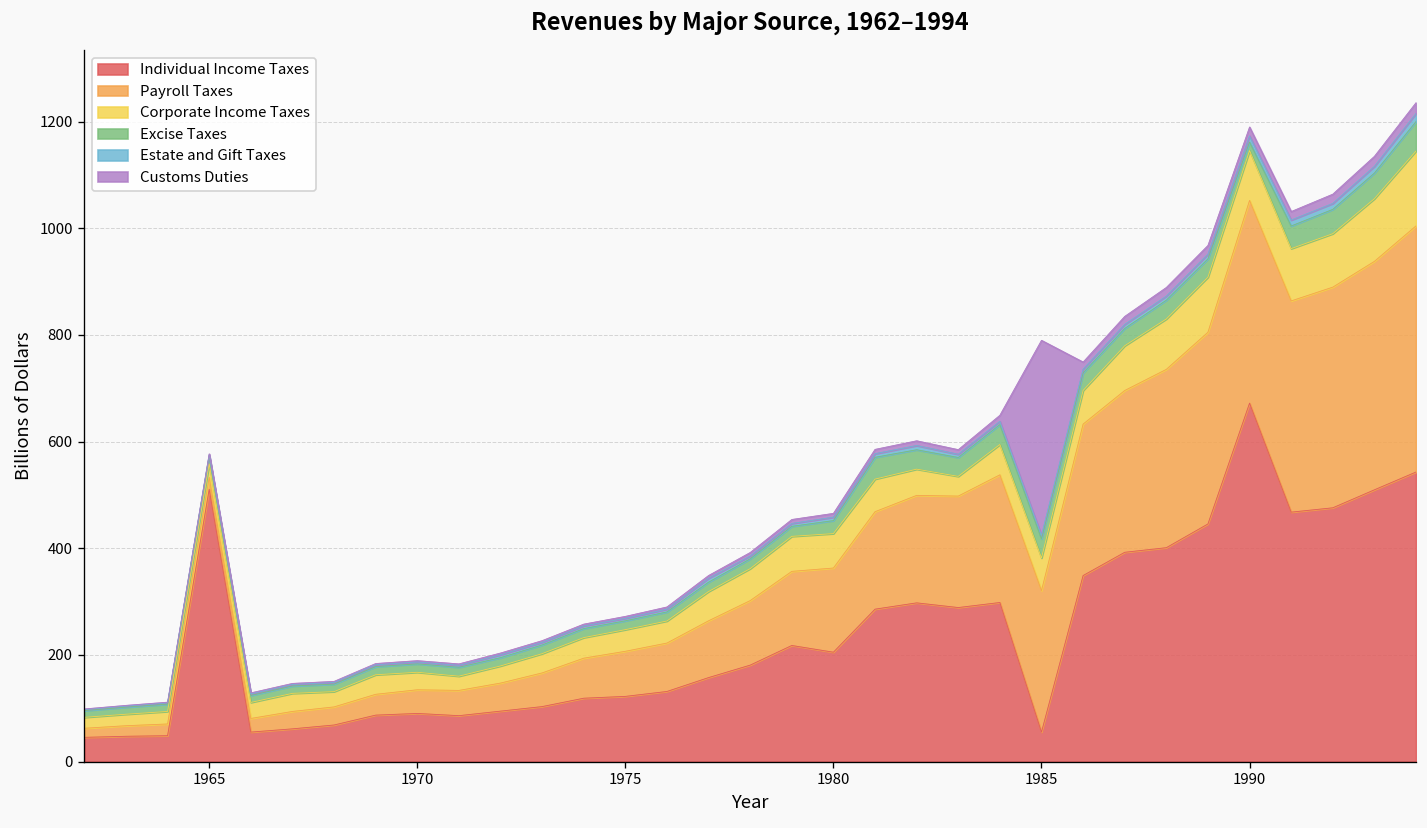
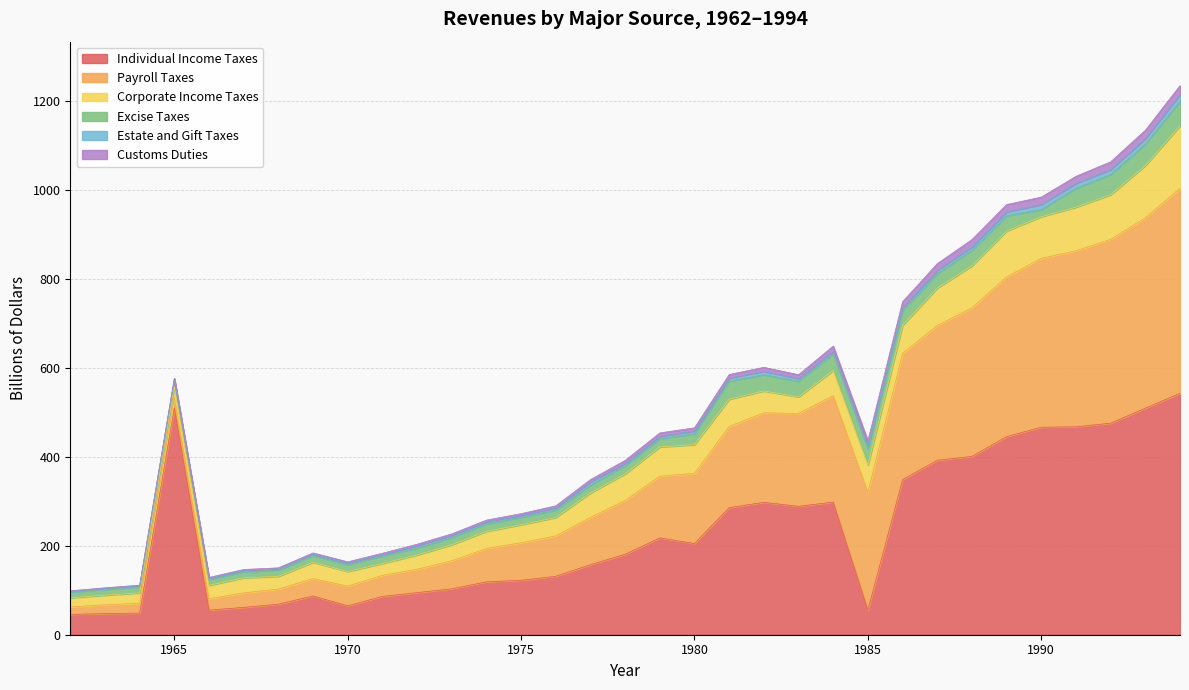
  {
    "Individual Income Taxes": {
      "1965": 510,
-     "1970": 90,
+     "1970": 70,
      "1975": 120,
      "1980": 210,
      "1985": 60,
-     "1990": 670
+     "1990": 470
    },
    "Excise Taxes": {
      "1980": 20,
      "1985": 40,
      "1990": 20
    },
    "Estate and Gift Taxes": {
      "1980": 10,
      "1985": 10,
      "1990": 10
    },
    "Customs Duties": {
      "1980": 10,
-     "1985": 370,
+     "1985": 10,
      "1990": 20
    }
  }
